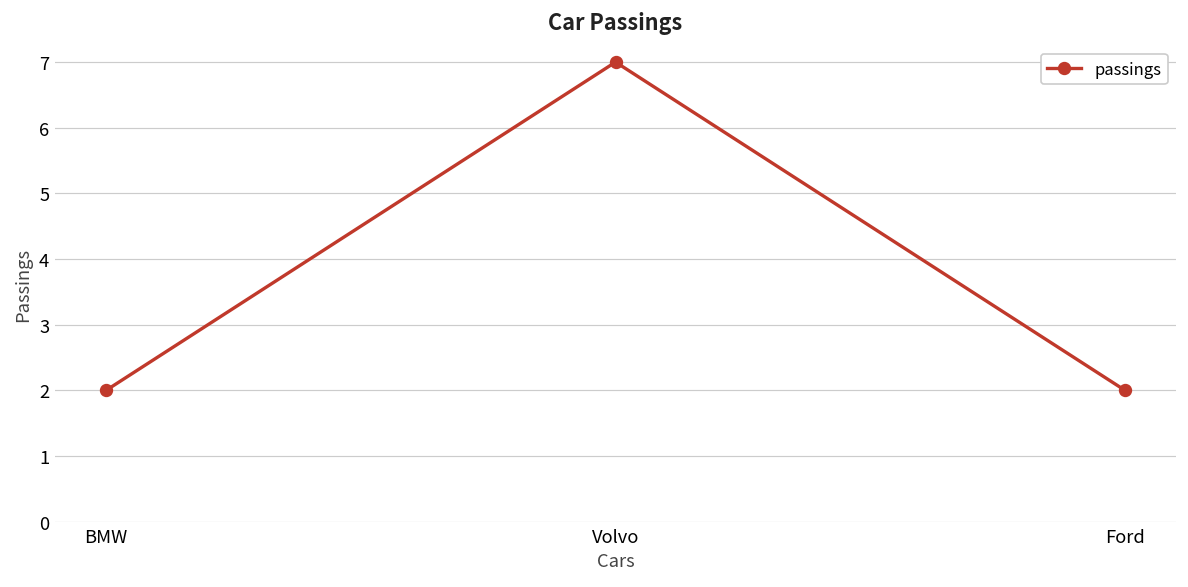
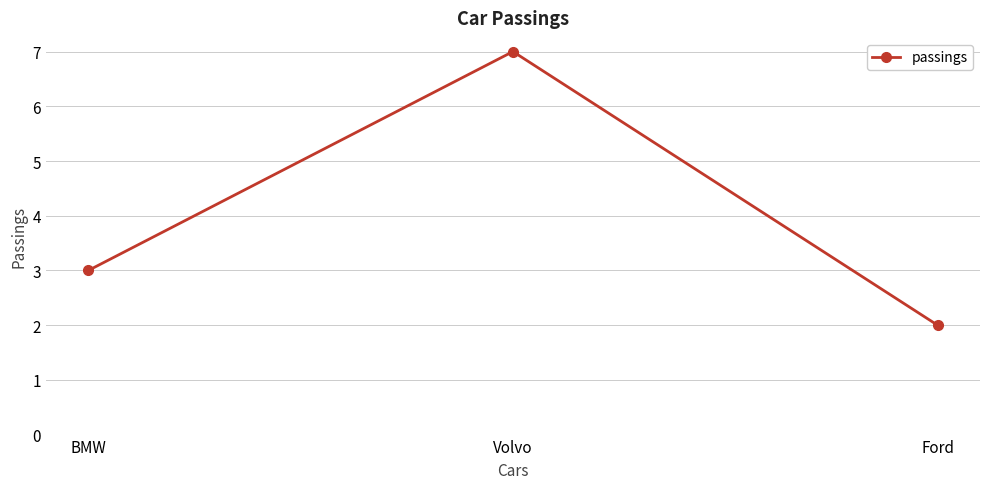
  {
-   "BMW": 2,
+   "BMW": 3,
    "Volvo": 7,
    "Ford": 2
  }
